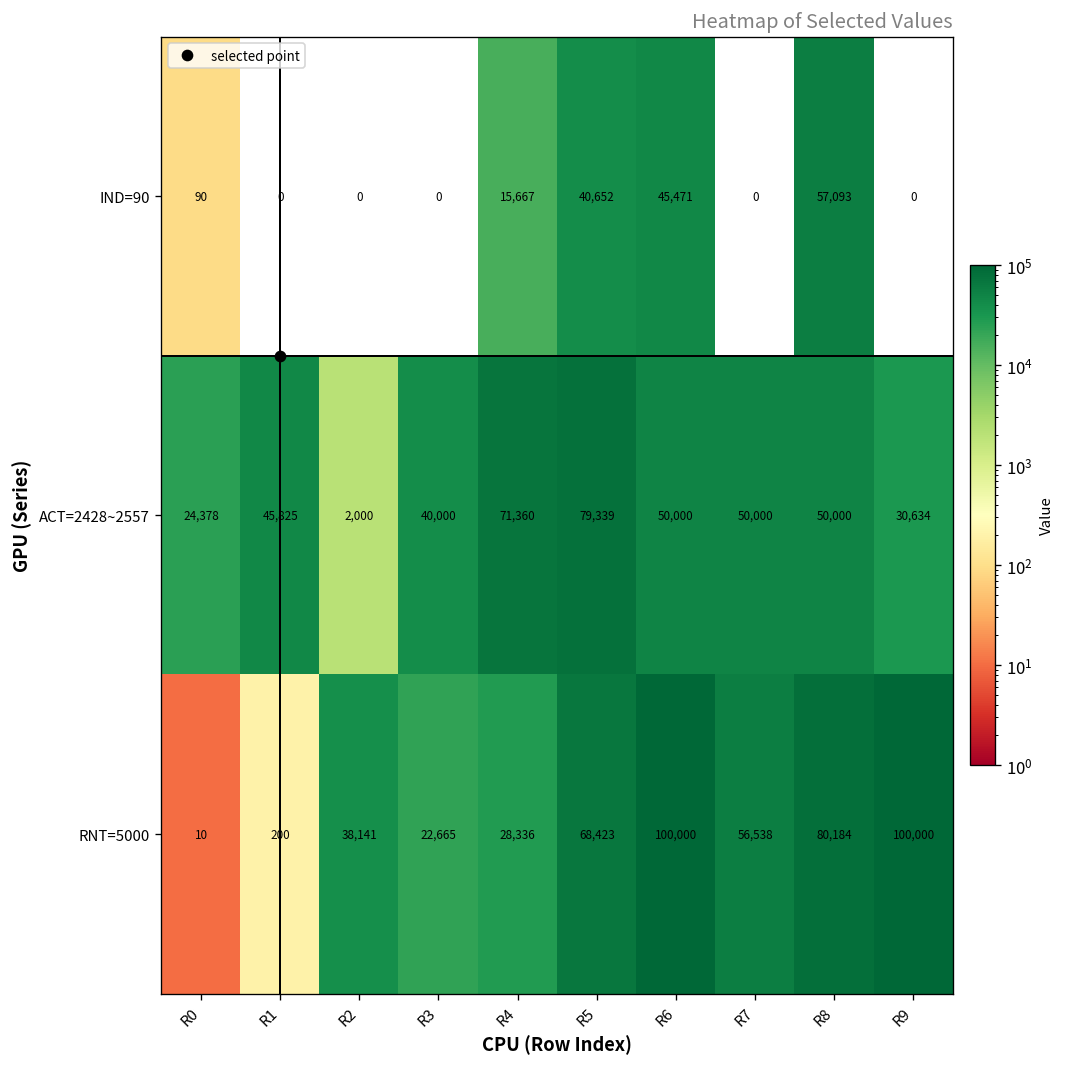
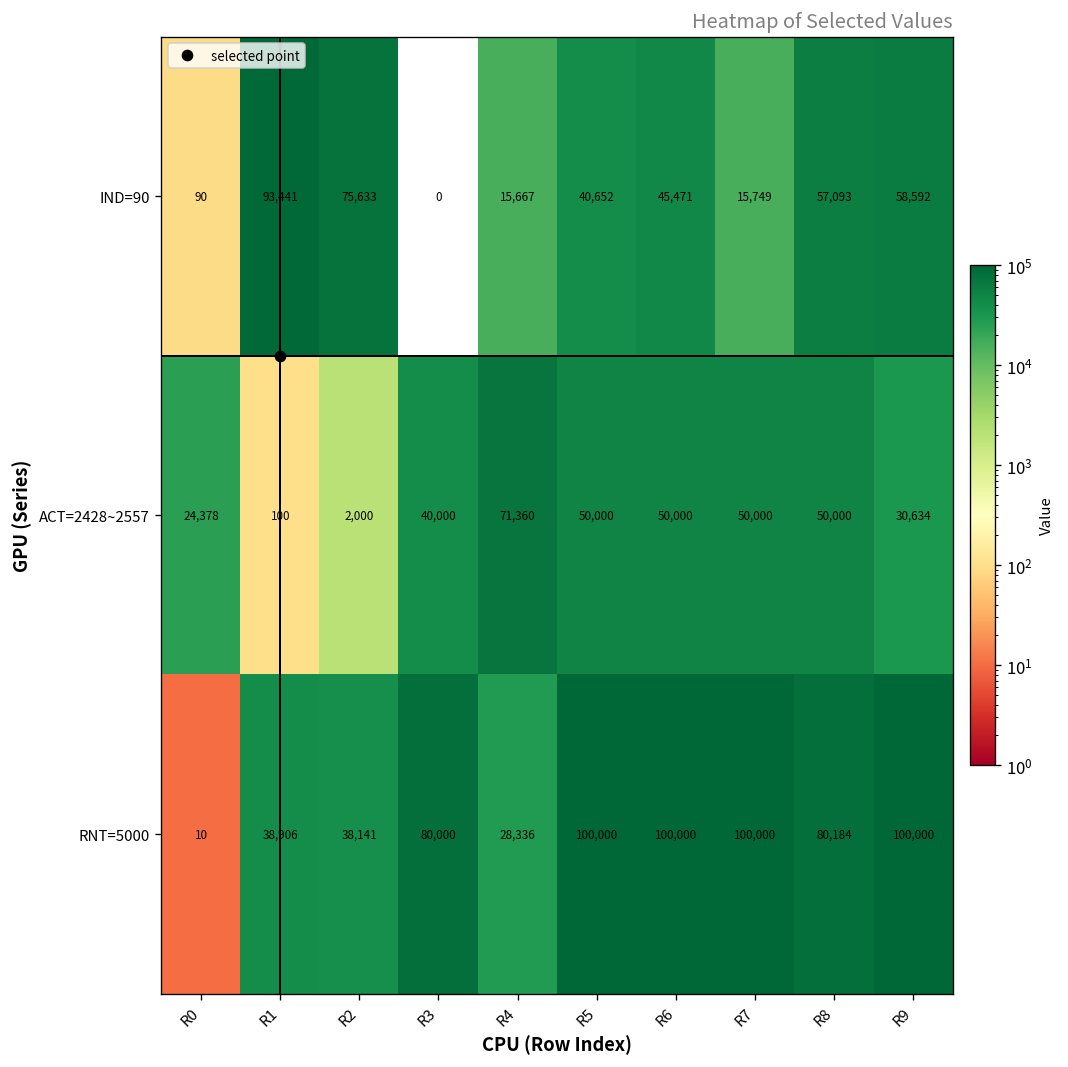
  {
    "IND=90": {
      "R0": "90",
-     "R1": "0",
-     "R2": "0",
+     "R1": "93,441",
+     "R2": "75,633",
      "R3": "0",
      "R4": "15,667",
      "R5": "40,652",
      "R6": "45,471",
-     "R7": "0",
+     "R7": "15,749",
      "R8": "57,093",
-     "R9": "0"
+     "R9": "58,592"
    },
    "ACT=2428~2557": {
      "R0": "24,378",
-     "R1": "45,825",
+     "R1": "100",
      "R2": "2,000",
      "R3": "40,000",
      "R4": "71,360",
-     "R5": "79,339",
+     "R5": "50,000",
      "R6": "50,000",
      "R7": "50,000",
      "R8": "50,000",
      "R9": "30,634"
    },
    "RNT=5000": {
      "R0": "10",
-     "R1": "200",
+     "R1": "38,906",
      "R2": "38,141",
-     "R3": "22,665",
+     "R3": "80,000",
      "R4": "28,336",
-     "R5": "68,423",
+     "R5": "100,000",
      "R6": "100,000",
-     "R7": "56,538",
+     "R7": "100,000",
      "R8": "80,184",
      "R9": "100,000"
    }
  }
